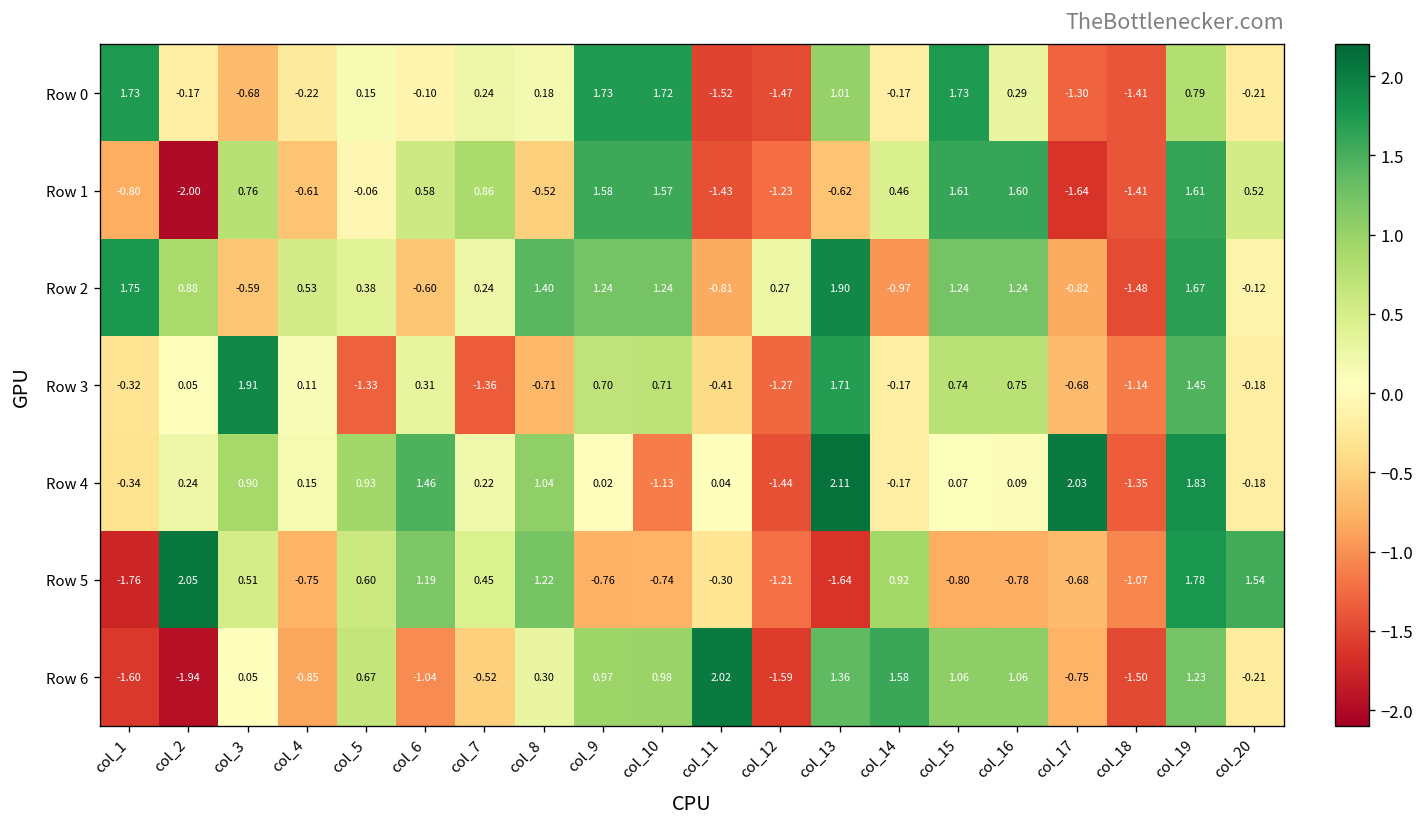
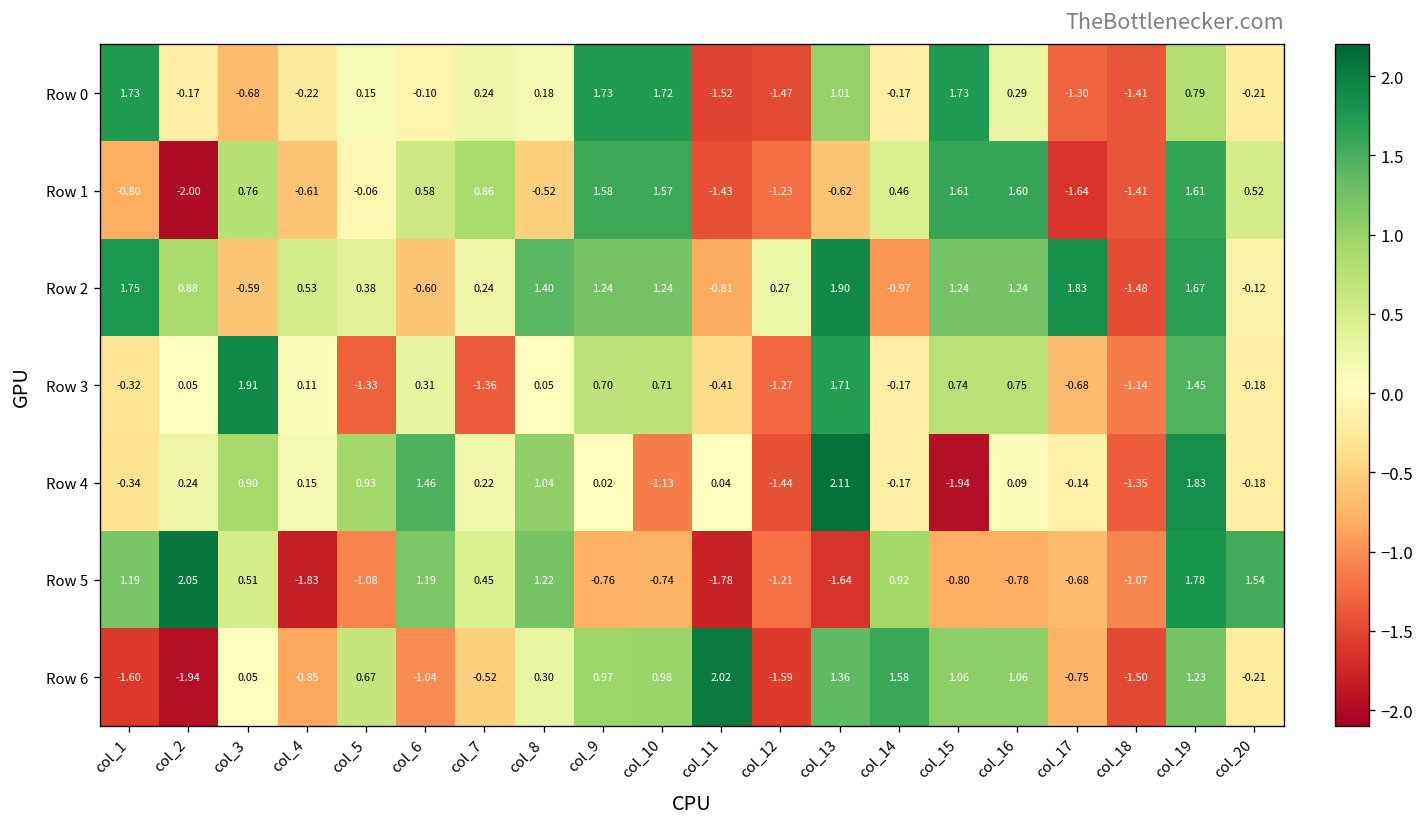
  {
    "Row 0": {
      "col_1": 1.73,
      "col_2": -0.17,
      "col_3": -0.68,
      "col_4": -0.22,
      "col_5": 0.15,
      "col_6": -0.10,
      "col_7": 0.24,
      "col_8": 0.18,
      "col_9": 1.73,
      "col_10": 1.72,
      "col_11": -1.52,
      "col_12": -1.47,
      "col_13": 1.01,
      "col_14": -0.17,
      "col_15": 1.73,
      "col_16": 0.29,
      "col_17": -1.30,
      "col_18": -1.41,
      "col_19": 0.79,
      "col_20": -0.21
    },
    "Row 1": {
      "col_1": -0.80,
      "col_2": -2.00,
      "col_3": 0.76,
      "col_4": -0.61,
      "col_5": -0.06,
      "col_6": 0.58,
      "col_7": 0.86,
      "col_8": -0.52,
      "col_9": 1.58,
      "col_10": 1.57,
      "col_11": -1.43,
      "col_12": -1.23,
      "col_13": -0.62,
      "col_14": 0.46,
      "col_15": 1.61,
      "col_16": 1.60,
      "col_17": -1.64,
      "col_18": -1.41,
      "col_19": 1.61,
      "col_20": 0.52
    },
    "Row 2": {
      "col_1": 1.75,
      "col_2": 0.88,
      "col_3": -0.59,
      "col_4": 0.53,
      "col_5": 0.38,
      "col_6": -0.60,
      "col_7": 0.24,
      "col_8": 1.40,
      "col_9": 1.24,
      "col_10": 1.24,
      "col_11": -0.81,
      "col_12": 0.27,
      "col_13": 1.90,
      "col_14": -0.97,
      "col_15": 1.24,
      "col_16": 1.24,
-     "col_17": -0.82,
+     "col_17": 1.83,
      "col_18": -1.48,
      "col_19": 1.67,
      "col_20": -0.12
    },
    "Row 3": {
      "col_1": -0.32,
      "col_2": 0.05,
      "col_3": 1.91,
      "col_4": 0.11,
      "col_5": -1.33,
      "col_6": 0.31,
      "col_7": -1.36,
-     "col_8": -0.71,
+     "col_8": 0.05,
      "col_9": 0.70,
      "col_10": 0.71,
      "col_11": -0.41,
      "col_12": -1.27,
      "col_13": 1.71,
      "col_14": -0.17,
      "col_15": 0.74,
      "col_16": 0.75,
      "col_17": -0.68,
      "col_18": -1.14,
      "col_19": 1.45,
      "col_20": -0.18
    },
    "Row 4": {
      "col_1": -0.34,
      "col_2": 0.24,
      "col_3": 0.90,
      "col_4": 0.15,
      "col_5": 0.93,
      "col_6": 1.46,
      "col_7": 0.22,
      "col_8": 1.04,
      "col_9": 0.02,
      "col_10": -1.13,
      "col_11": 0.04,
      "col_12": -1.44,
      "col_13": 2.11,
      "col_14": -0.17,
-     "col_15": 0.07,
+     "col_15": -1.94,
      "col_16": 0.09,
-     "col_17": 2.03,
+     "col_17": -0.14,
      "col_18": -1.35,
      "col_19": 1.83,
      "col_20": -0.18
    },
    "Row 5": {
-     "col_1": -1.76,
+     "col_1": 1.19,
      "col_2": 2.05,
      "col_3": 0.51,
-     "col_4": -0.75,
-     "col_5": 0.60,
+     "col_4": -1.83,
+     "col_5": -1.08,
      "col_6": 1.19,
      "col_7": 0.45,
      "col_8": 1.22,
      "col_9": -0.76,
      "col_10": -0.74,
-     "col_11": -0.30,
+     "col_11": -1.78,
      "col_12": -1.21,
      "col_13": -1.64,
      "col_14": 0.92,
      "col_15": -0.80,
      "col_16": -0.78,
      "col_17": -0.68,
      "col_18": -1.07,
      "col_19": 1.78,
      "col_20": 1.54
    },
    "Row 6": {
      "col_1": -1.60,
      "col_2": -1.94,
      "col_3": 0.05,
      "col_4": -0.85,
      "col_5": 0.67,
      "col_6": -1.04,
      "col_7": -0.52,
      "col_8": 0.30,
      "col_9": 0.97,
      "col_10": 0.98,
      "col_11": 2.02,
      "col_12": -1.59,
      "col_13": 1.36,
      "col_14": 1.58,
      "col_15": 1.06,
      "col_16": 1.06,
      "col_17": -0.75,
      "col_18": -1.50,
      "col_19": 1.23,
      "col_20": -0.21
    }
  }
